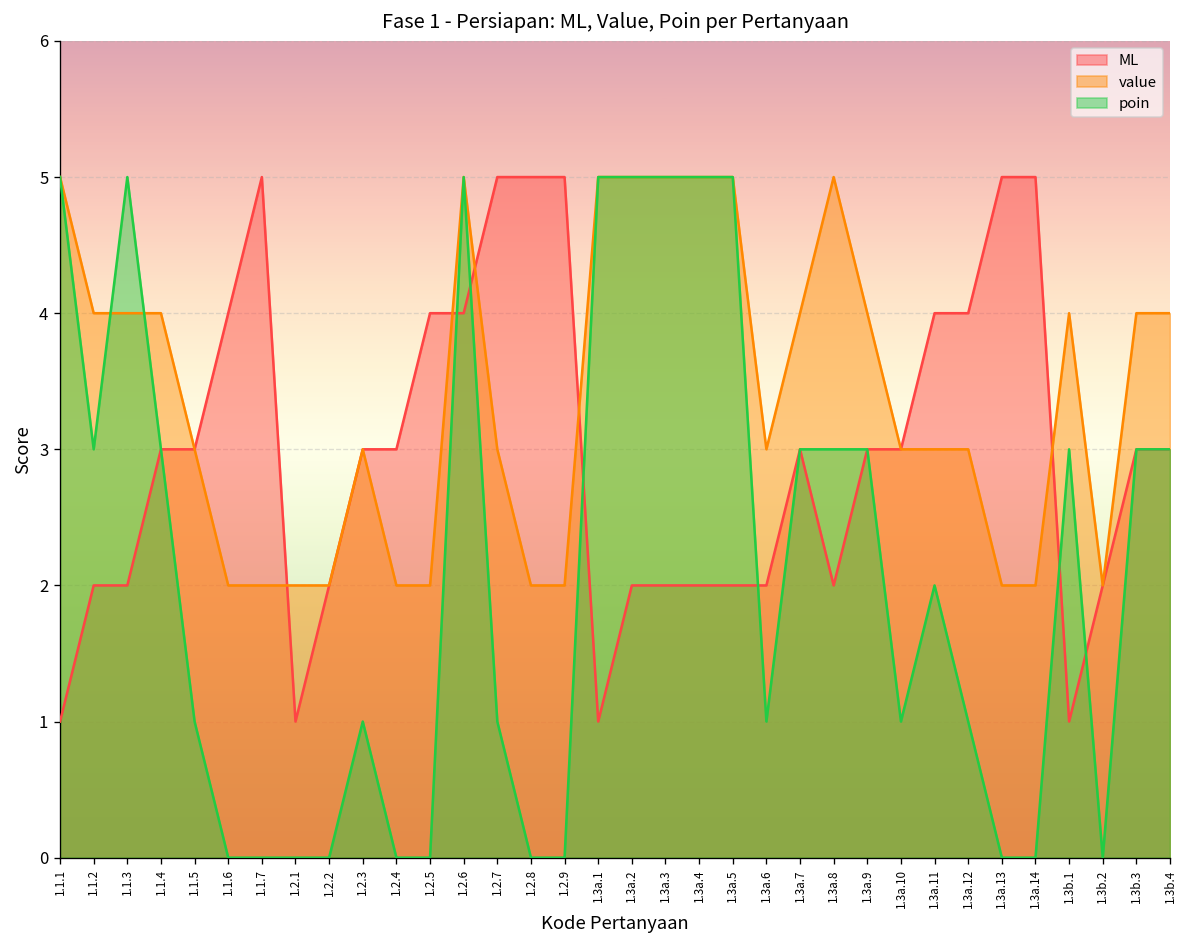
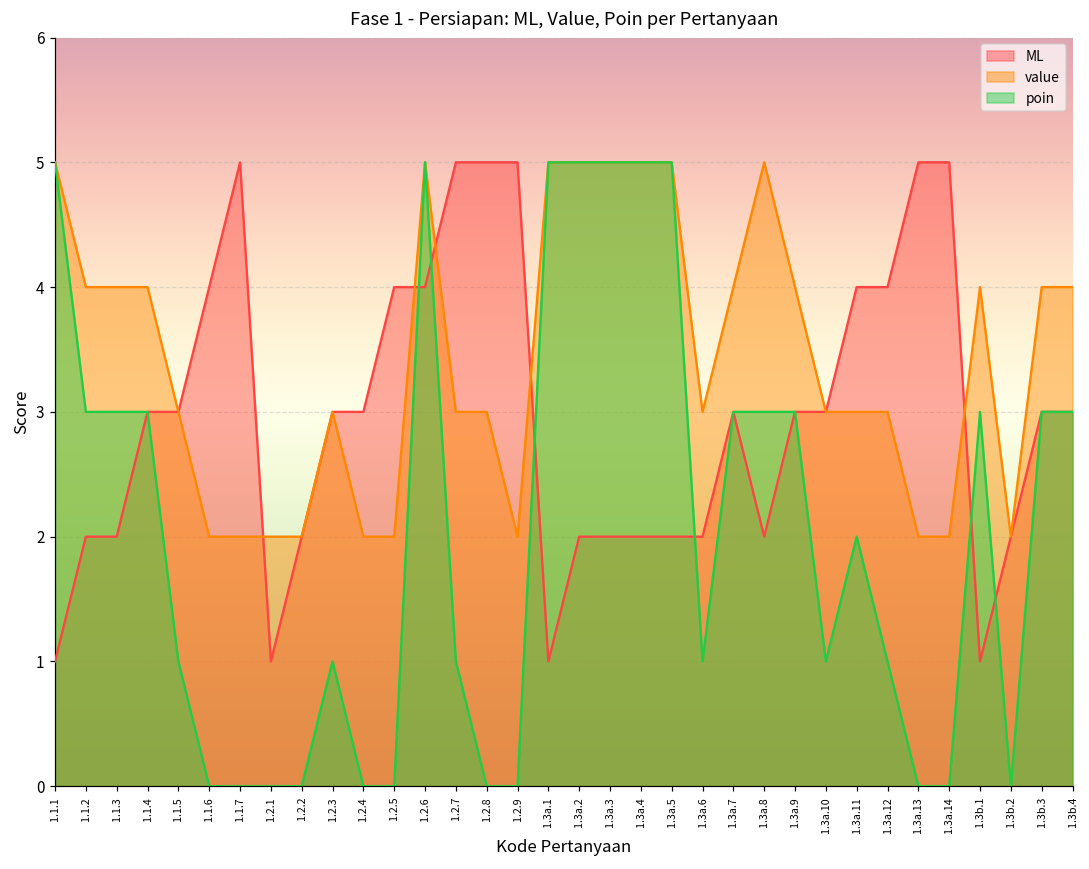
  {
    "ML": {
      "1.1.1": 1,
      "1.1.2": 2,
      "1.1.3": 2,
      "1.1.6": 4,
      "1.1.7": 5,
      "1.2.1": 1,
      "1.2.4": 3,
      "1.2.5": 4,
      "1.2.6": 4,
      "1.2.7": 5,
      "1.2.8": 5,
      "1.2.9": 5,
      "1.3a.1": 1,
      "1.3a.2": 2,
      "1.3a.3": 2,
      "1.3a.4": 2,
      "1.3a.5": 2,
      "1.3a.6": 2,
      "1.3a.8": 2,
      "1.3a.11": 4,
      "1.3a.12": 4,
      "1.3a.13": 5,
      "1.3a.14": 5,
      "1.3b.1": 1
    },
    "value": {
      "1.1.2": 4,
      "1.1.3": 4,
      "1.1.4": 4,
      "1.1.6": 2,
      "1.1.7": 2,
      "1.2.1": 2,
      "1.2.4": 2,
      "1.2.5": 2,
      "1.2.7": 3,
-     "1.2.8": 2,
+     "1.2.8": 3,
      "1.2.9": 2,
      "1.3a.6": 3,
      "1.3a.7": 4,
      "1.3a.8": 5,
      "1.3a.9": 4,
      "1.3a.11": 3,
      "1.3a.12": 3,
      "1.3a.13": 2,
      "1.3a.14": 2,
      "1.3b.1": 4,
      "1.3b.3": 4,
      "1.3b.4": 4
    },
    "poin": {
      "1.1.2": 3,
-     "1.1.3": 5,
+     "1.1.3": 3,
      "1.1.5": 1,
      "1.1.6": 0,
      "1.1.7": 0,
      "1.2.1": 0,
      "1.2.2": 0,
      "1.2.3": 1,
      "1.2.4": 0,
      "1.2.5": 0,
      "1.2.7": 1,
      "1.2.8": 0,
      "1.2.9": 0,
      "1.3a.6": 1,
      "1.3a.8": 3,
      "1.3a.10": 1,
      "1.3a.11": 2,
      "1.3a.12": 1,
      "1.3a.13": 0,
      "1.3a.14": 0,
      "1.3b.1": 3,
      "1.3b.2": 0
    }
  }
